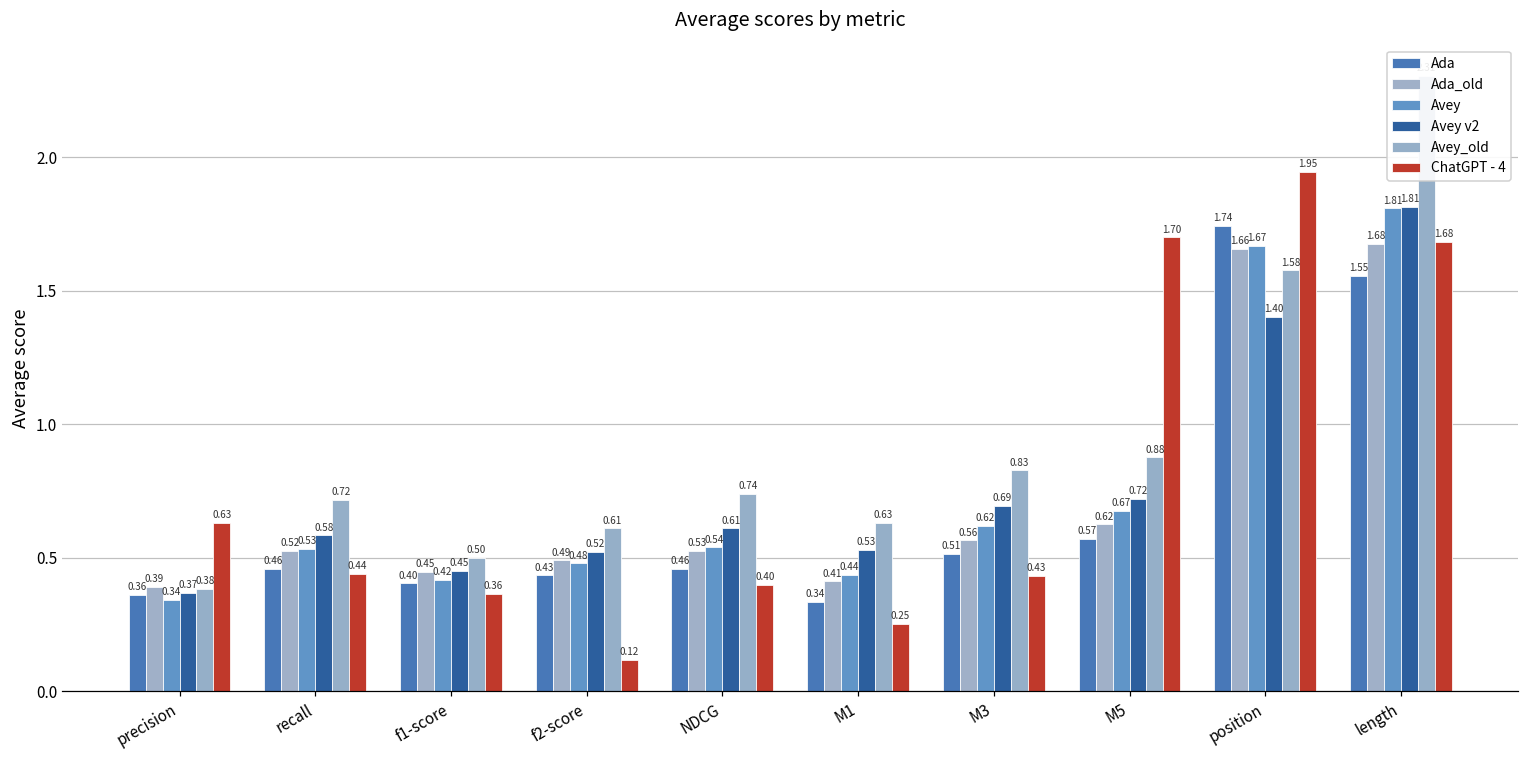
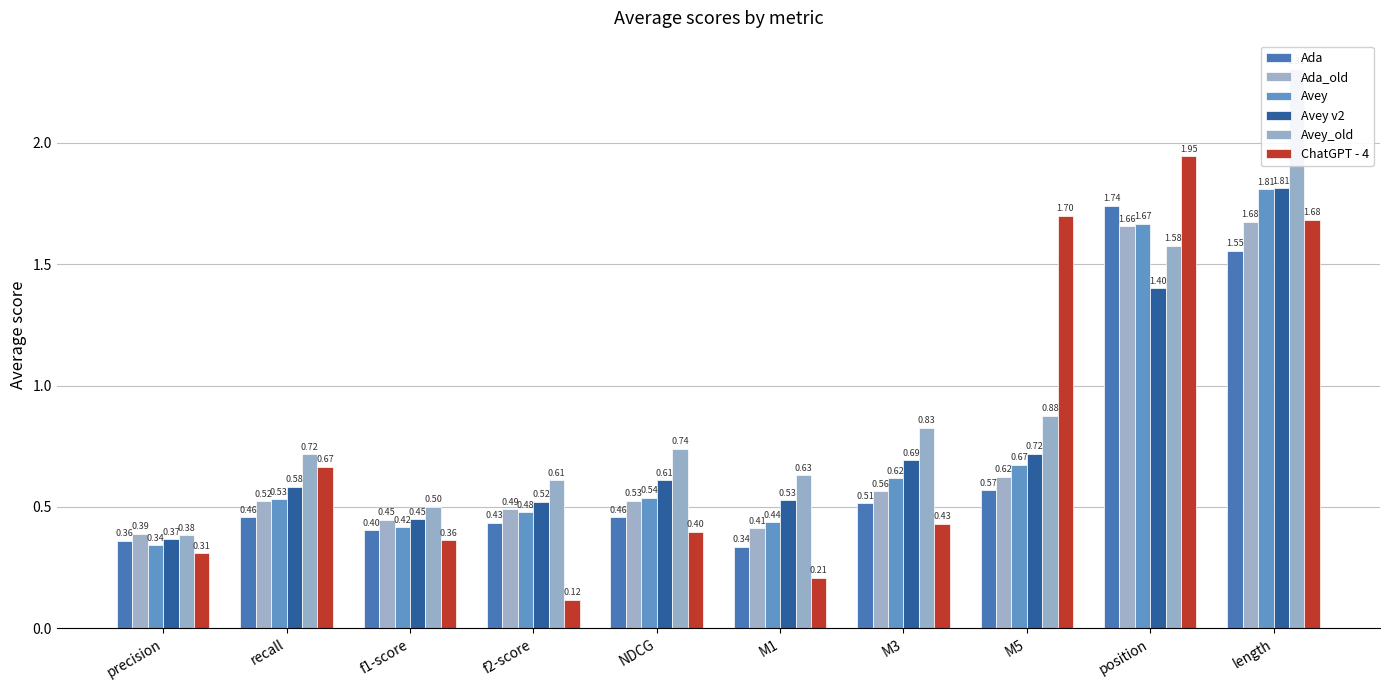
  {
    "ChatGPT - 4": {
-     "precision": 0.63,
-     "recall": 0.44,
+     "precision": 0.31,
+     "recall": 0.67,
      "f1-score": 0.36,
      "f2-score": 0.12,
      "NDCG": 0.40,
-     "M1": 0.25,
+     "M1": 0.21,
      "M3": 0.43,
      "M5": 1.70,
      "position": 1.95,
      "length": 1.68
    }
  }
